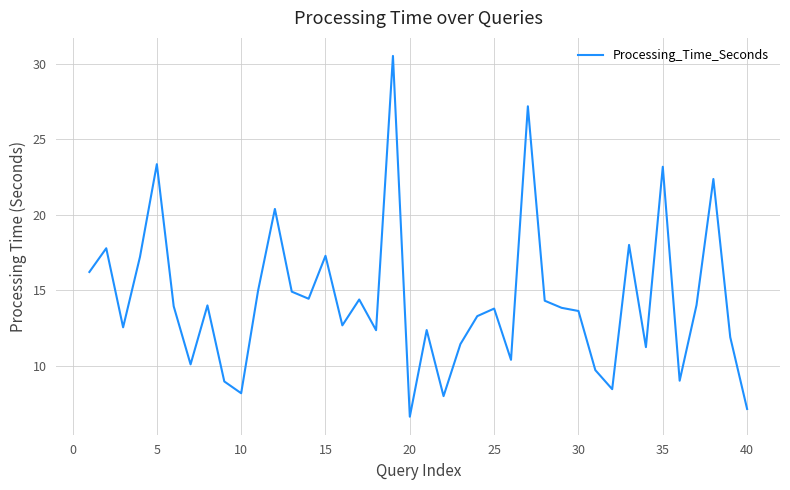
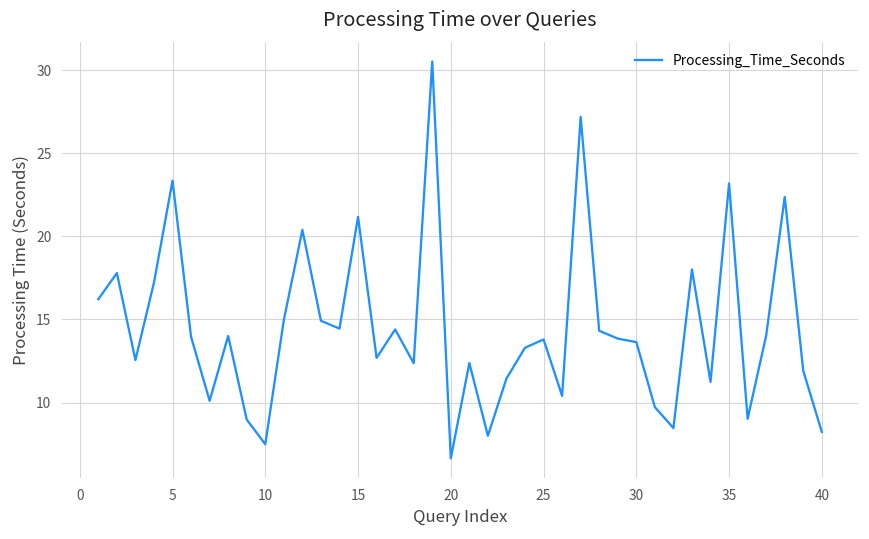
  {
    "5": 23.4,
-   "10": 8.2,
-   "15": 17.3,
+   "10": 7.5,
+   "15": 21.2,
    "20": 6.7,
    "25": 13.8,
    "30": 13.6,
    "35": 23.2,
-   "40": 7.2
+   "40": 8.2
  }
